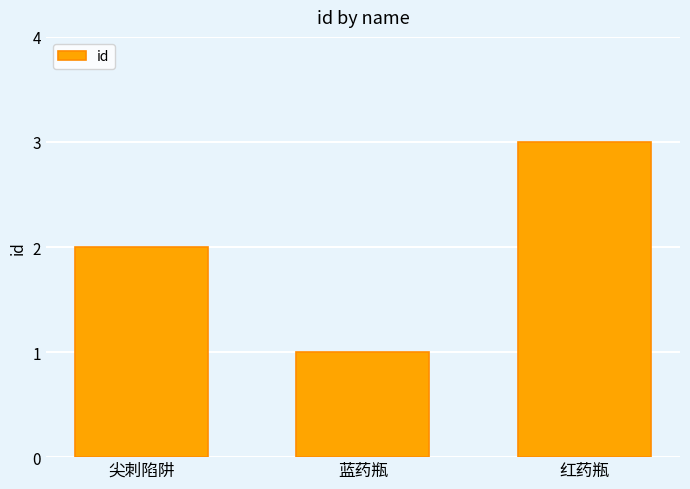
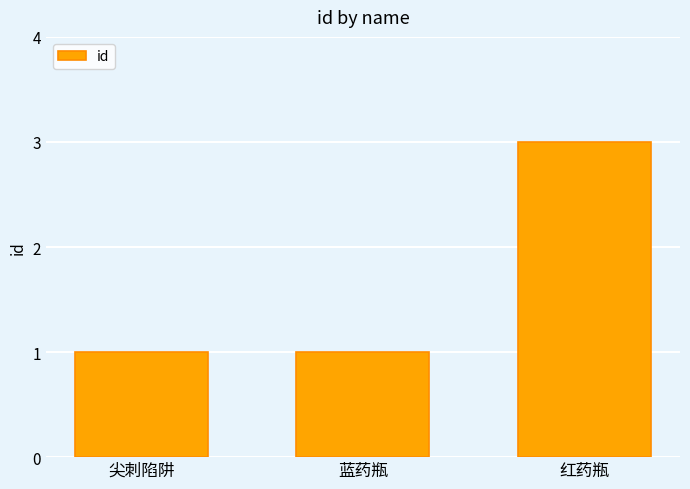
  {
-   "尖刺陷阱": 2,
+   "尖刺陷阱": 1,
    "蓝药瓶": 1,
    "红药瓶": 3
  }
